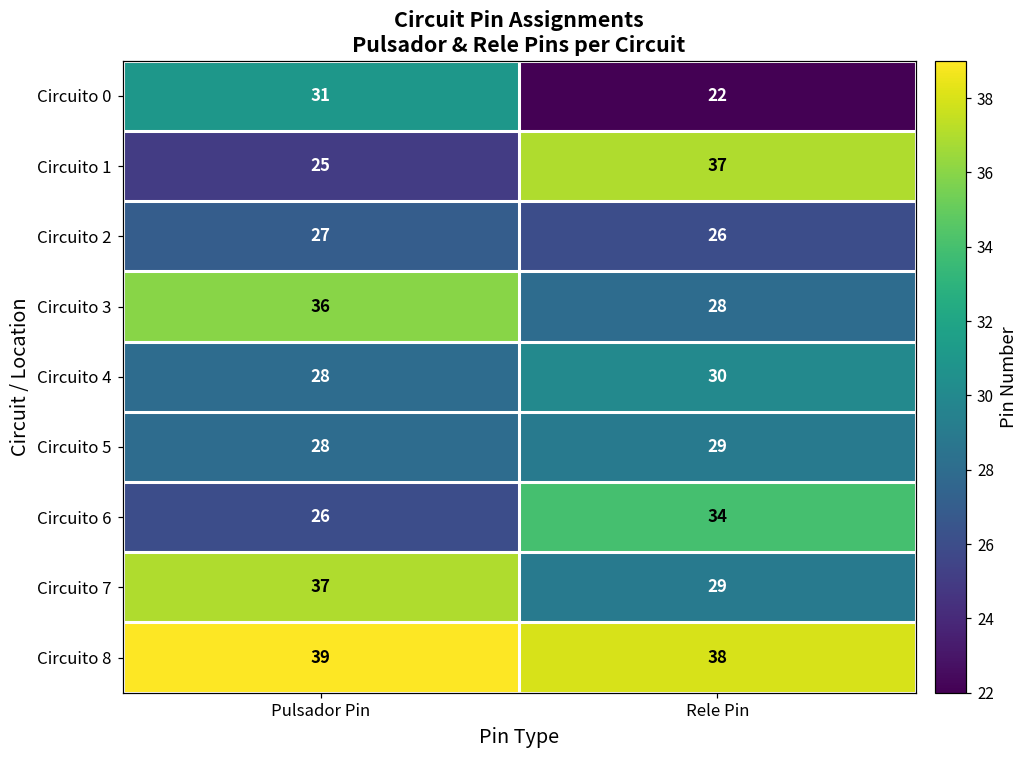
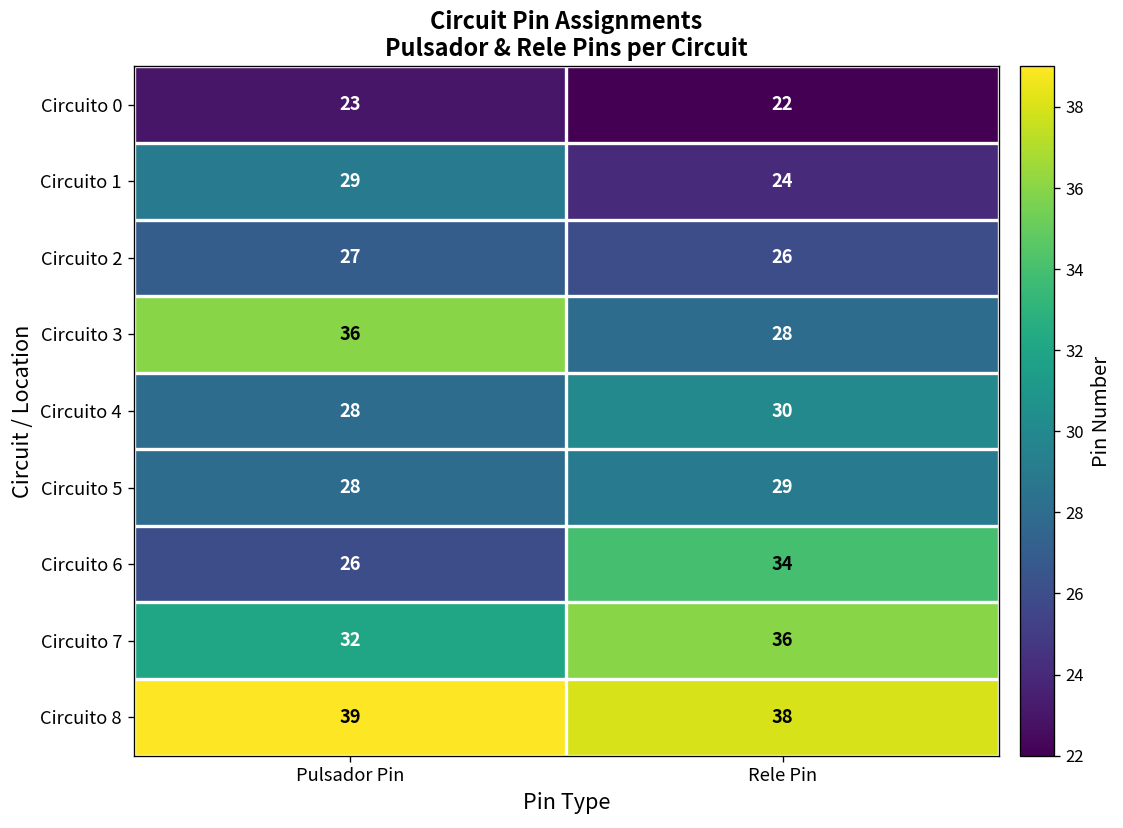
  {
    "Circuito 0": {
-     "Pulsador Pin": 31,
+     "Pulsador Pin": 23,
      "Rele Pin": 22
    },
    "Circuito 1": {
-     "Pulsador Pin": 25,
-     "Rele Pin": 37
+     "Pulsador Pin": 29,
+     "Rele Pin": 24
    },
    "Circuito 2": {
      "Pulsador Pin": 27,
      "Rele Pin": 26
    },
    "Circuito 3": {
      "Pulsador Pin": 36,
      "Rele Pin": 28
    },
    "Circuito 4": {
      "Pulsador Pin": 28,
      "Rele Pin": 30
    },
    "Circuito 5": {
      "Pulsador Pin": 28,
      "Rele Pin": 29
    },
    "Circuito 6": {
      "Pulsador Pin": 26,
      "Rele Pin": 34
    },
    "Circuito 7": {
-     "Pulsador Pin": 37,
-     "Rele Pin": 29
+     "Pulsador Pin": 32,
+     "Rele Pin": 36
    },
    "Circuito 8": {
      "Pulsador Pin": 39,
      "Rele Pin": 38
    }
  }
